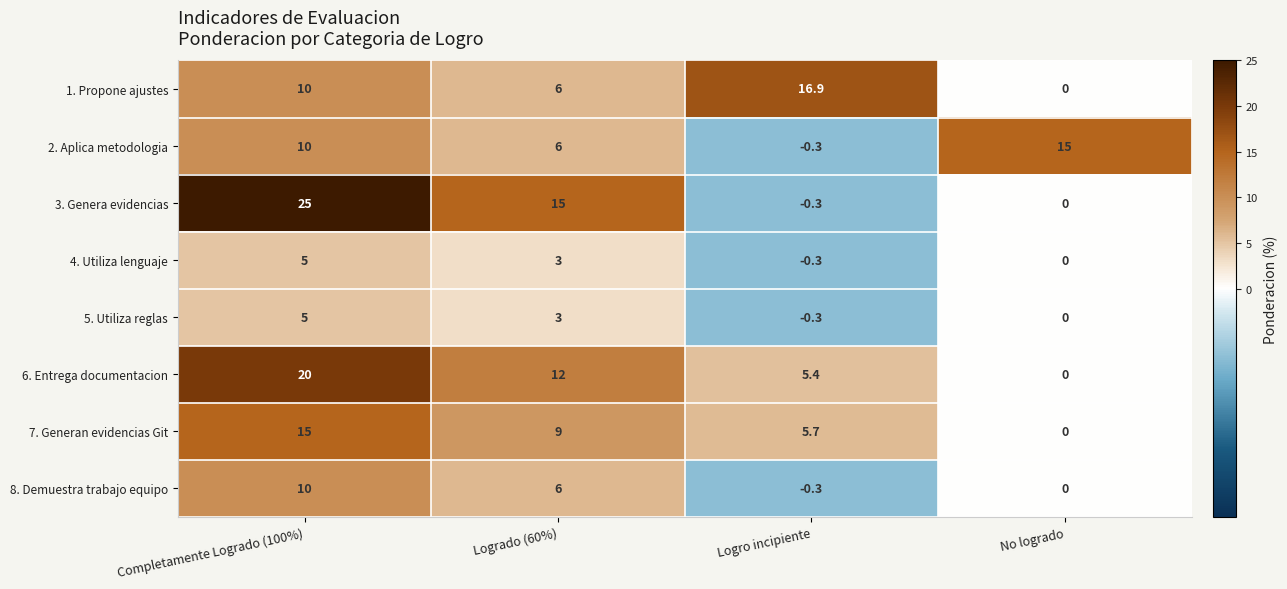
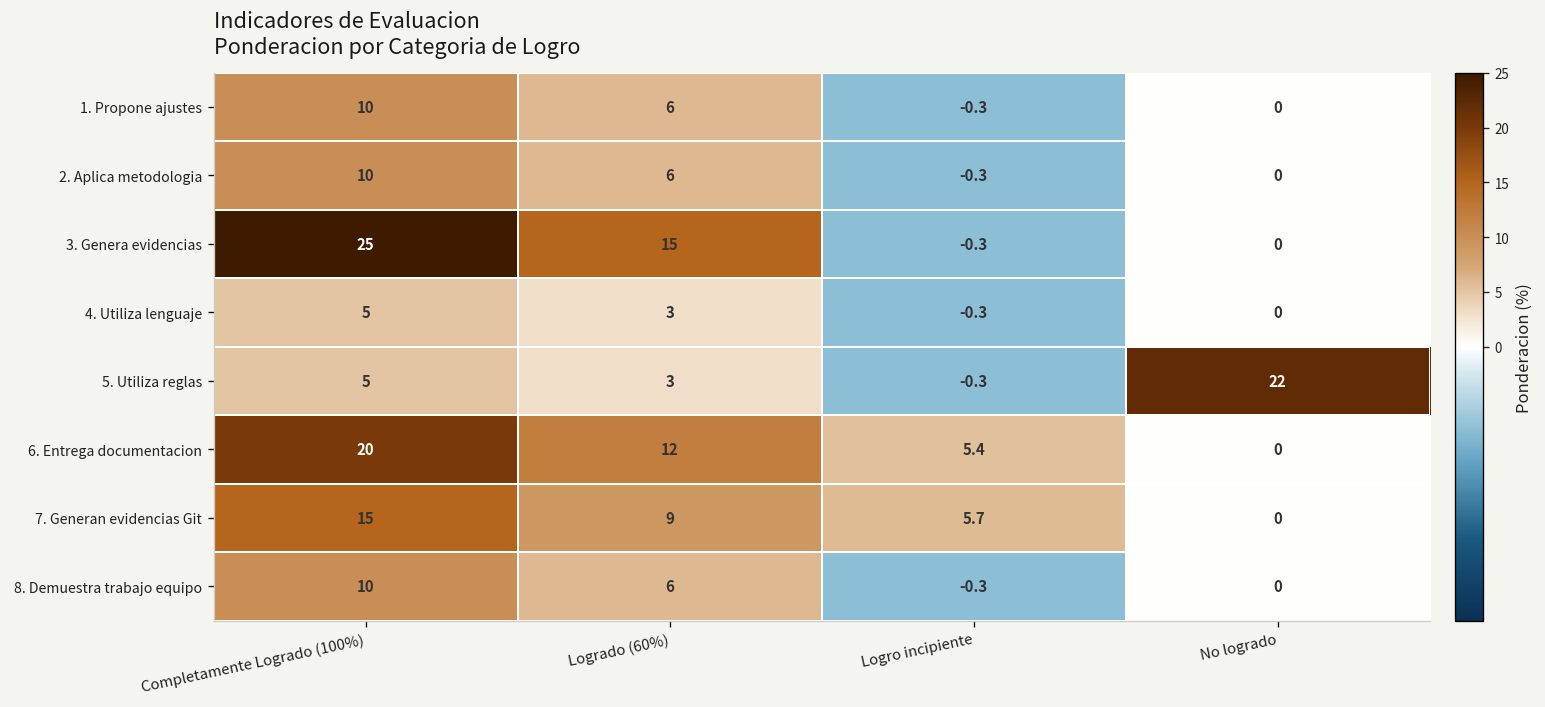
  {
    "1. Propone ajustes": {
      "Completamente Logrado (100%)": 10,
      "Logrado (60%)": 6,
-     "Logro incipiente": 16.9,
+     "Logro incipiente": -0.3,
      "No logrado": 0
    },
    "2. Aplica metodologia": {
      "Completamente Logrado (100%)": 10,
      "Logrado (60%)": 6,
      "Logro incipiente": -0.3,
-     "No logrado": 15
+     "No logrado": 0
    },
    "3. Genera evidencias": {
      "Completamente Logrado (100%)": 25,
      "Logrado (60%)": 15,
      "Logro incipiente": -0.3,
      "No logrado": 0
    },
    "4. Utiliza lenguaje": {
      "Completamente Logrado (100%)": 5,
      "Logrado (60%)": 3,
      "Logro incipiente": -0.3,
      "No logrado": 0
    },
    "5. Utiliza reglas": {
      "Completamente Logrado (100%)": 5,
      "Logrado (60%)": 3,
      "Logro incipiente": -0.3,
-     "No logrado": 0
+     "No logrado": 22
    },
    "6. Entrega documentacion": {
      "Completamente Logrado (100%)": 20,
      "Logrado (60%)": 12,
      "Logro incipiente": 5.4,
      "No logrado": 0
    },
    "7. Generan evidencias Git": {
      "Completamente Logrado (100%)": 15,
      "Logrado (60%)": 9,
      "Logro incipiente": 5.7,
      "No logrado": 0
    },
    "8. Demuestra trabajo equipo": {
      "Completamente Logrado (100%)": 10,
      "Logrado (60%)": 6,
      "Logro incipiente": -0.3,
      "No logrado": 0
    }
  }
